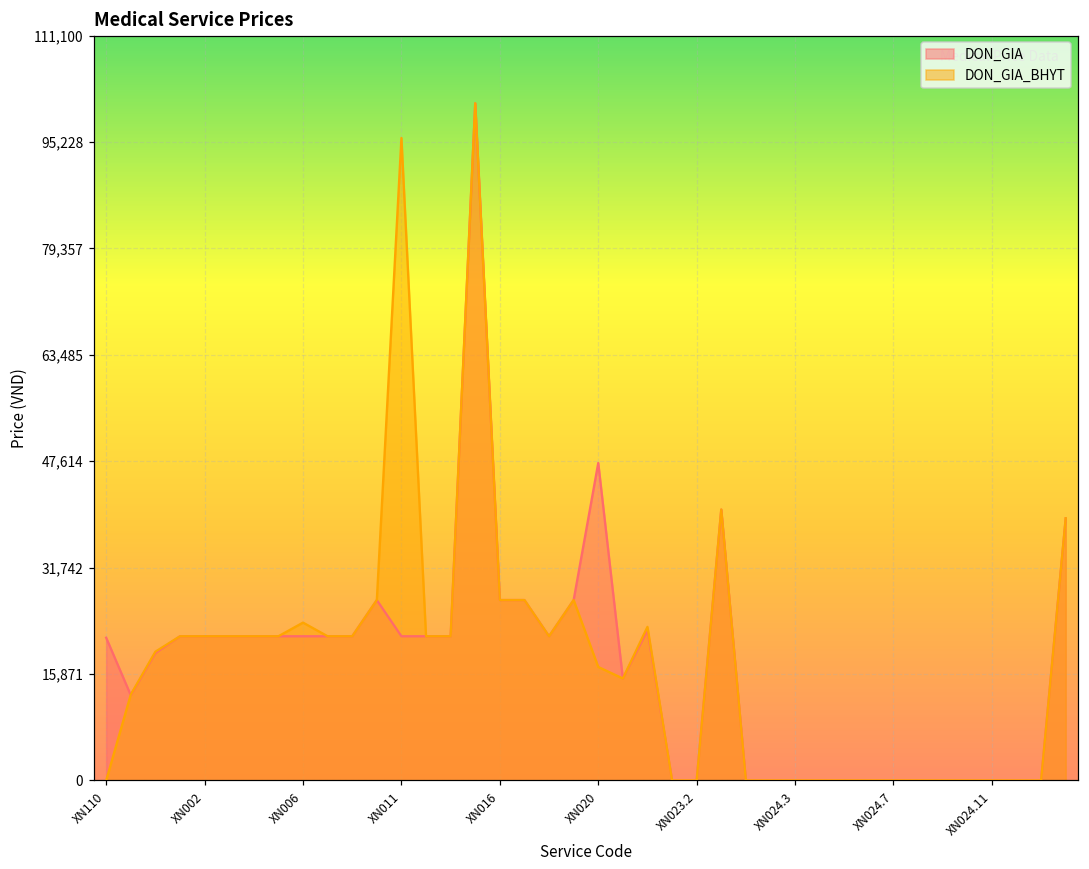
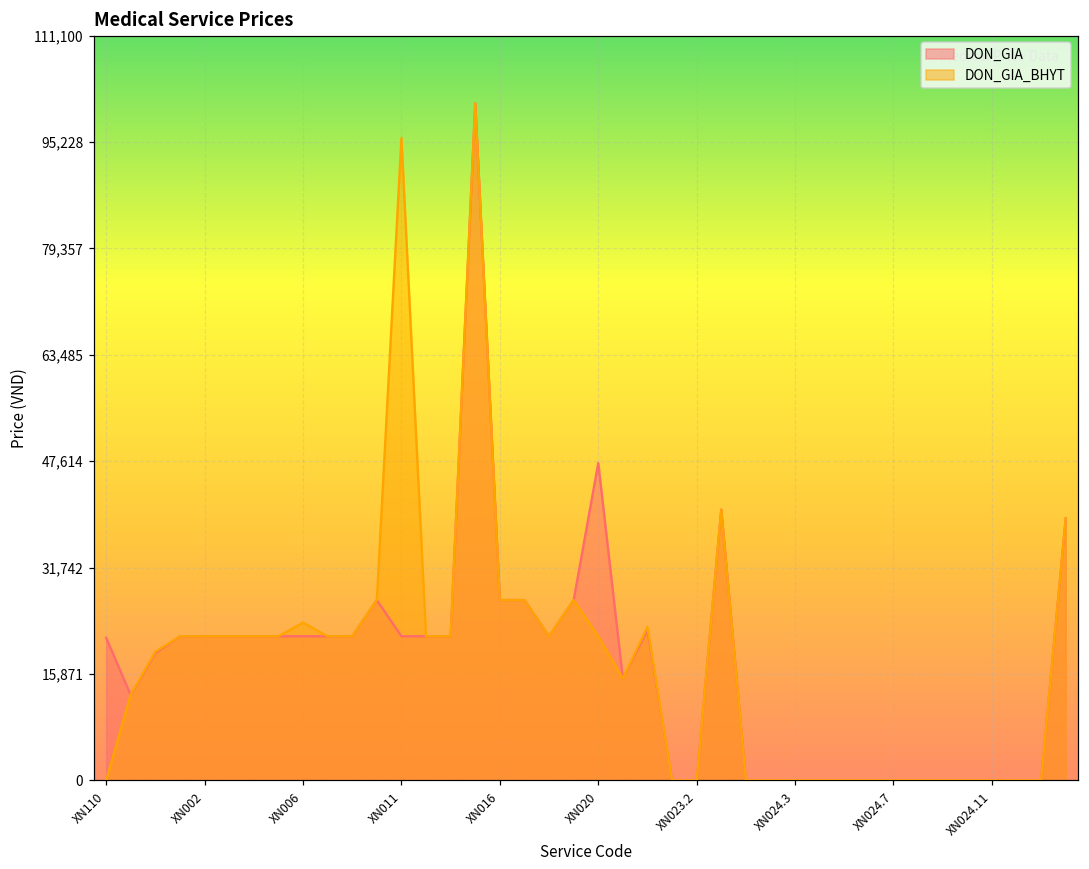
  {
    "DON_GIA": {
      "XN110": "21,000",
      "XN006": "22,000",
      "XN011": "22,000",
      "XN020": "47,000"
    },
    "DON_GIA_BHYT": {
      "XN110": "0",
      "XN006": "24,000",
      "XN011": "96,000",
-     "XN020": "17,000"
+     "XN020": "22,000"
    }
  }
